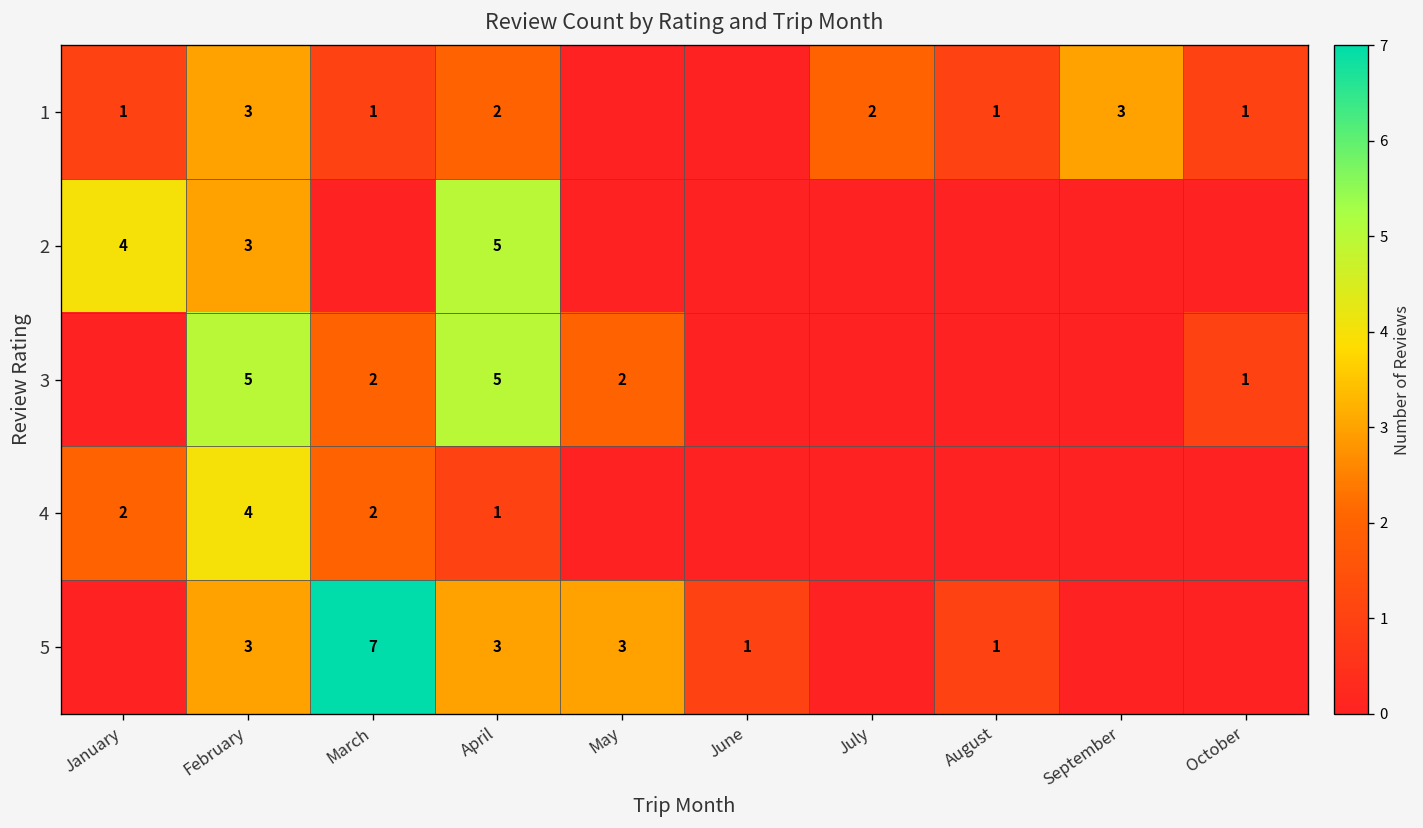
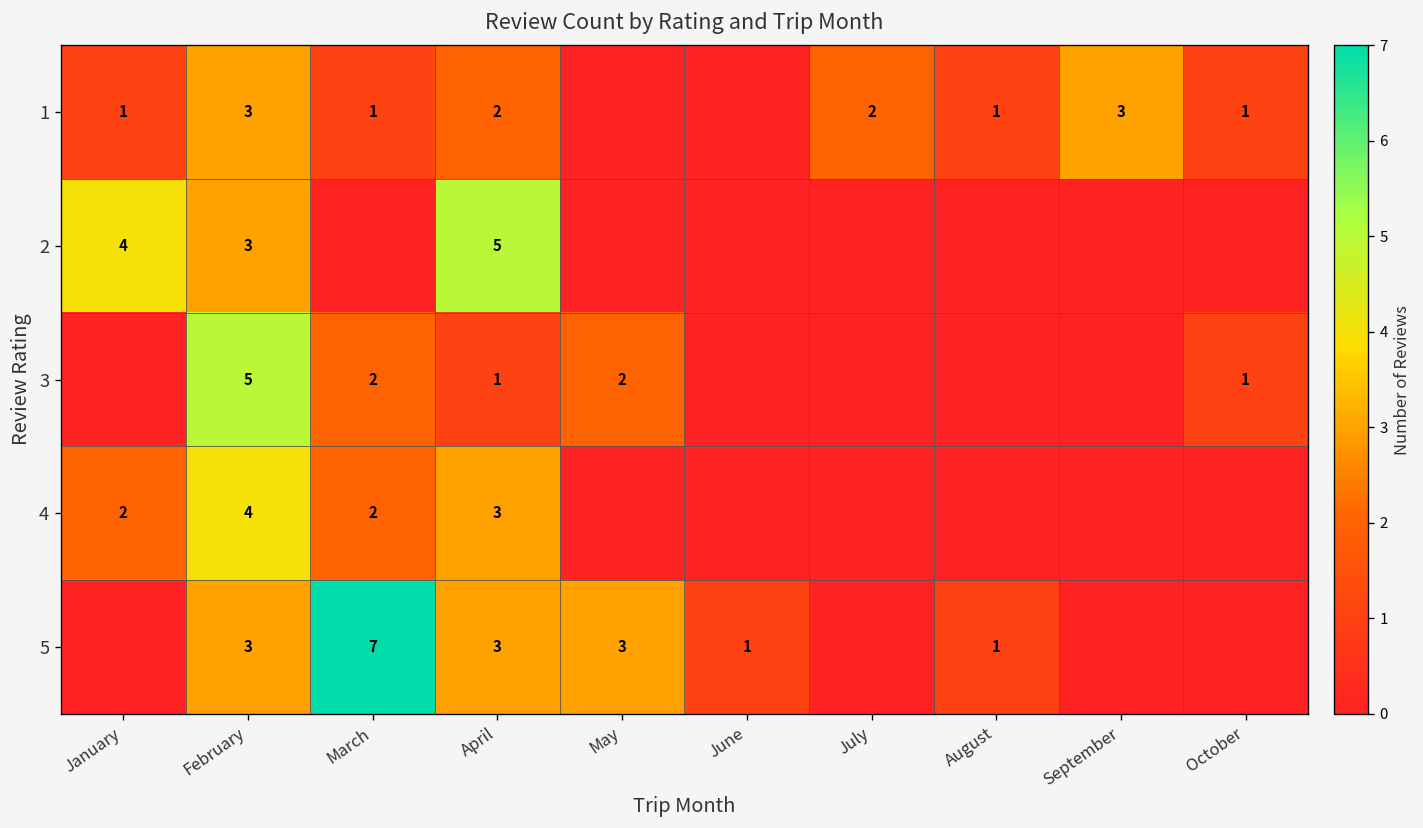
  {
    "1": {
      "January": 1,
      "February": 3,
      "March": 1,
      "April": 2,
      "July": 2,
      "August": 1,
      "September": 3,
      "October": 1
    },
    "2": {
      "January": 4,
      "February": 3,
      "April": 5
    },
    "3": {
      "February": 5,
      "March": 2,
-     "April": 5,
+     "April": 1,
      "May": 2,
      "October": 1
    },
    "4": {
      "January": 2,
      "February": 4,
      "March": 2,
-     "April": 1
+     "April": 3
    },
    "5": {
      "February": 3,
      "March": 7,
      "April": 3,
      "May": 3,
      "June": 1,
      "August": 1
    }
  }
